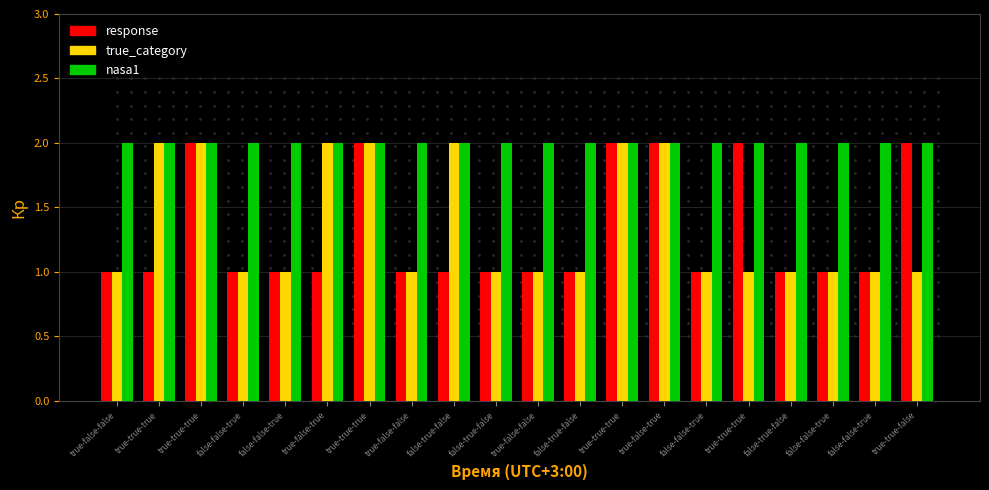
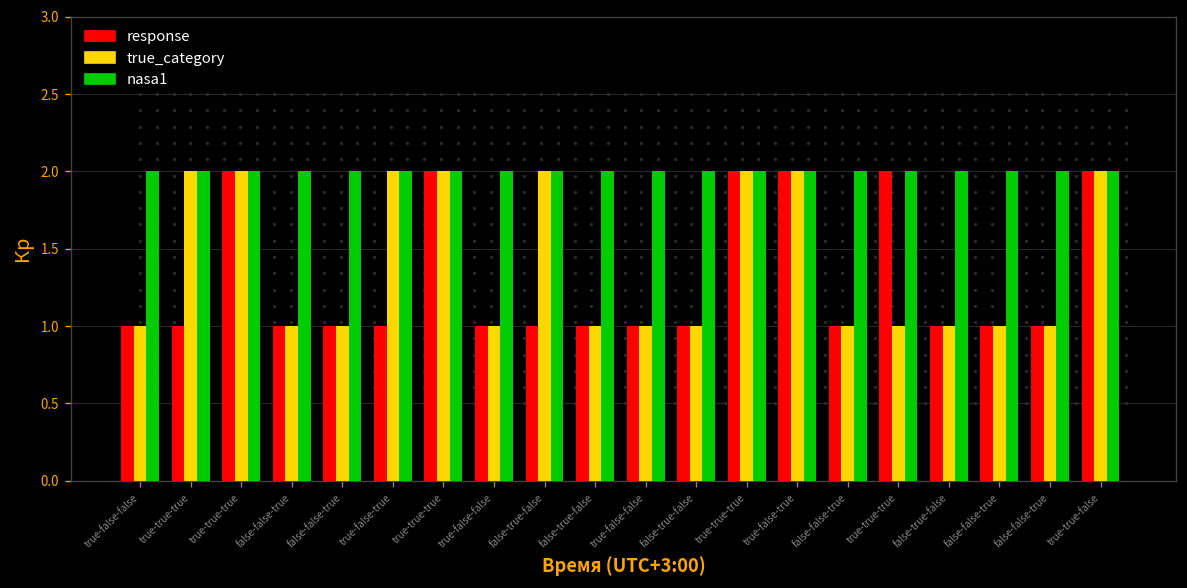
  {
    "response": {
      "true-true-false": 2
    },
    "true_category": {
-     "true-true-false": 1
+     "true-true-false": 2
    },
    "nasa1": {
      "true-true-false": 2
    }
  }
